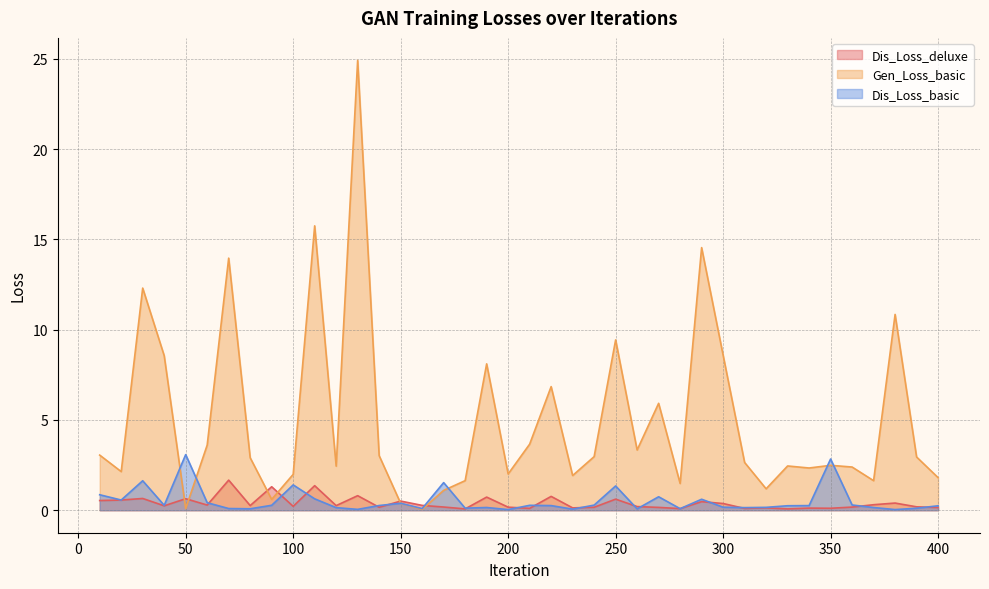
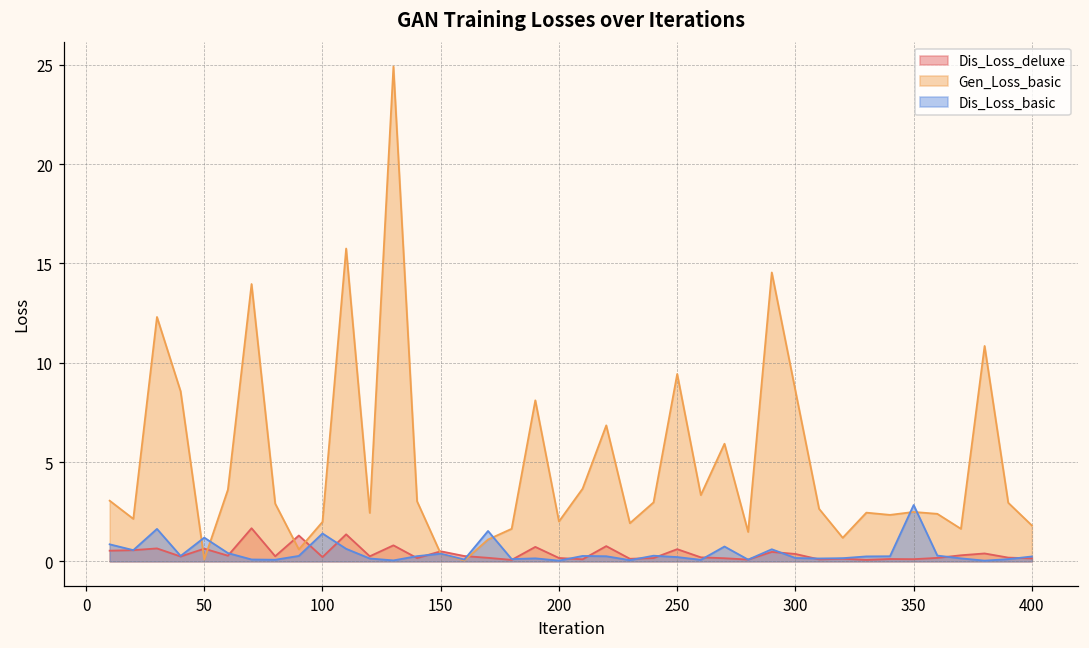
  {
    "Dis_Loss_basic": {
-     "50": 3.1,
+     "50": 1.2,
      "100": 1.4,
-     "250": 1.3,
+     "250": 0.2,
      "300": 0.2,
      "350": 2.8
    }
  }
